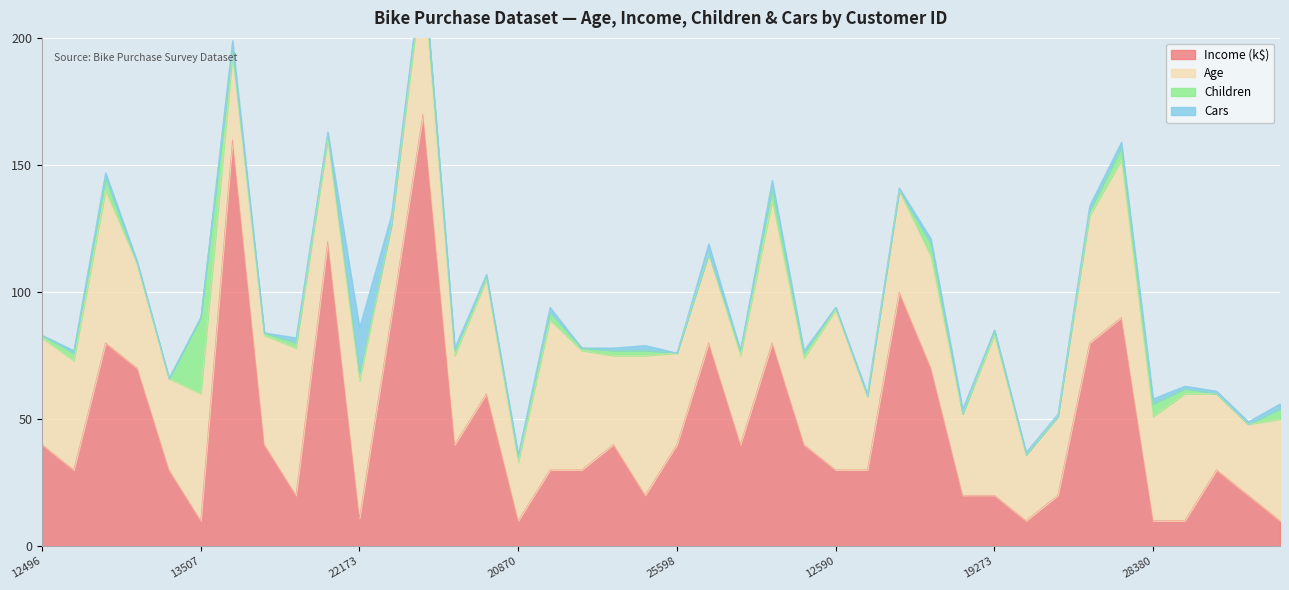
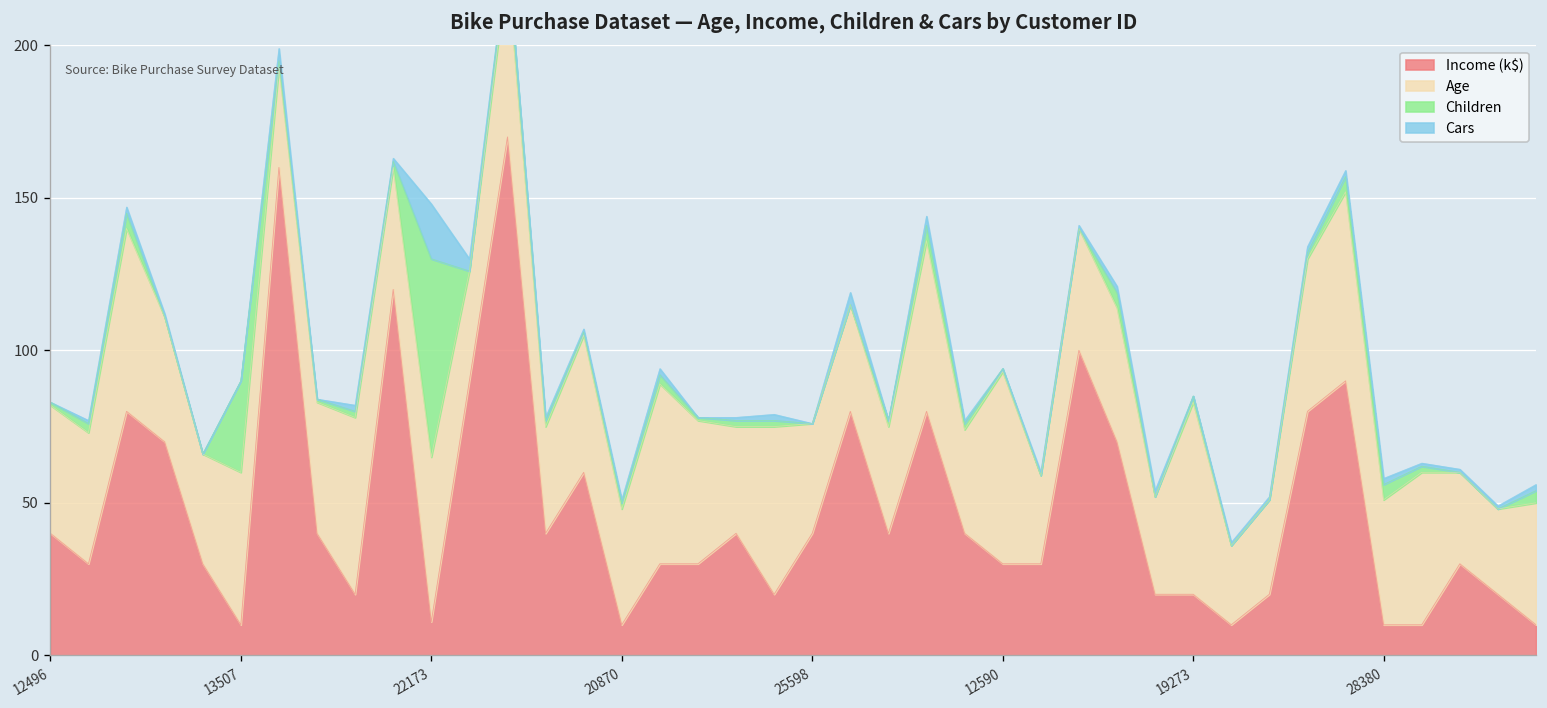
  {
    "Income (k$)": {
      "12496": 40,
      "13507": 10,
      "22173": 11,
      "20870": 10,
      "25598": 40,
      "12590": 30,
      "19273": 20,
      "28380": 10
    },
    "Age": {
      "13507": 50,
      "22173": 54,
-     "20870": 23,
+     "20870": 38,
      "12590": 63,
      "19273": 63,
      "28380": 41
    },
    "Children": {
-     "22173": 3,
+     "22173": 65,
      "28380": 5
    },
    "Cars": {
      "22173": 18,
      "28380": 2
    }
  }
